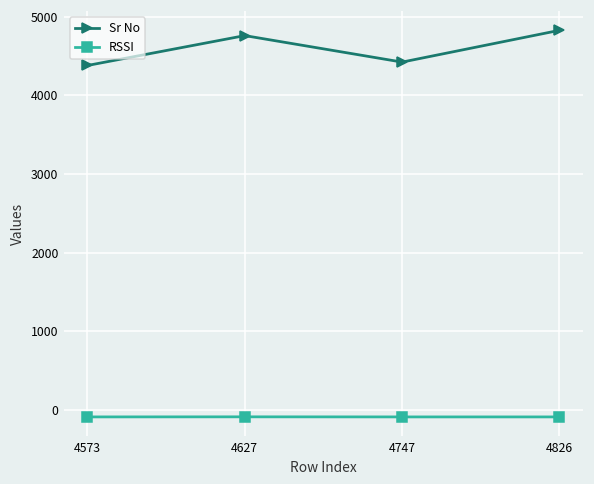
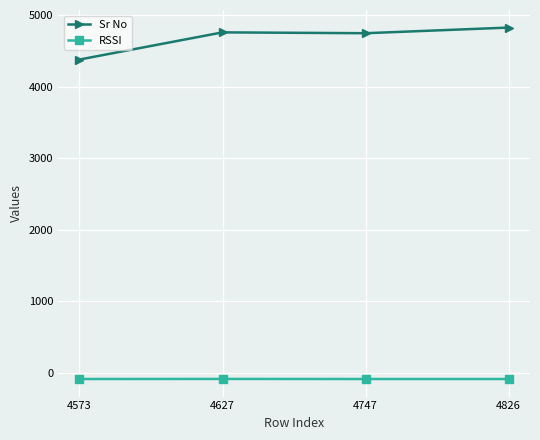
  {
    "Sr No": {
      "4573": 4400,
      "4627": 4800,
-     "4747": 4400,
+     "4747": 4700,
      "4826": 4800
    },
    "RSSI": {
      "4573": -100,
      "4627": -100,
      "4747": -100,
      "4826": -100
    }
  }
